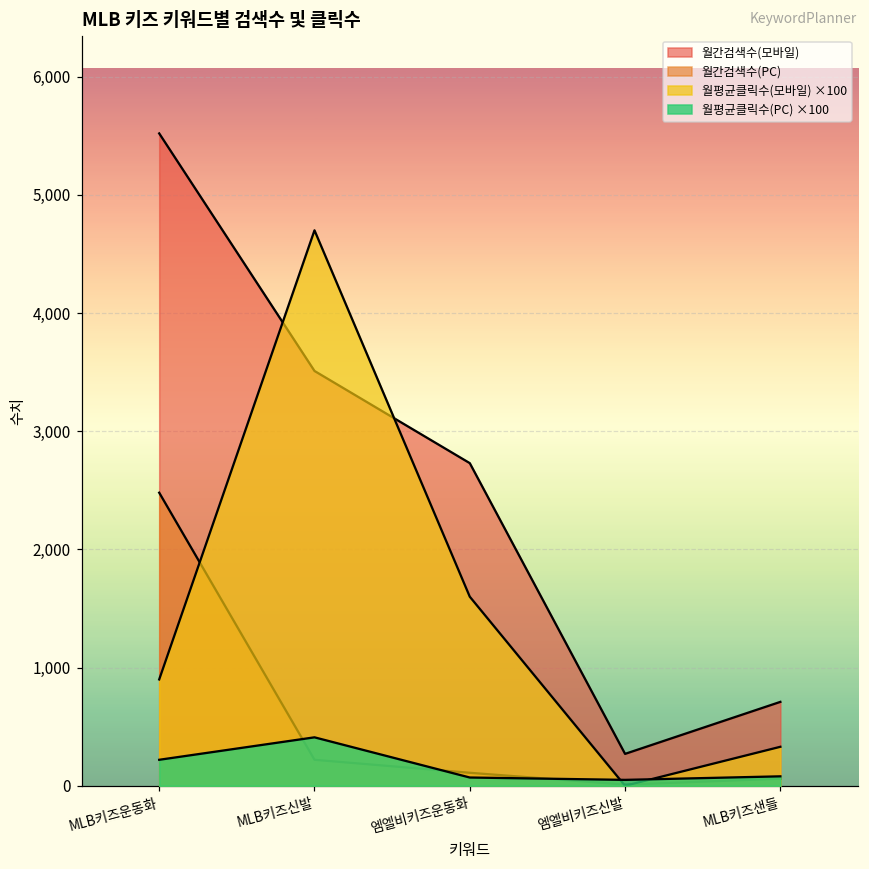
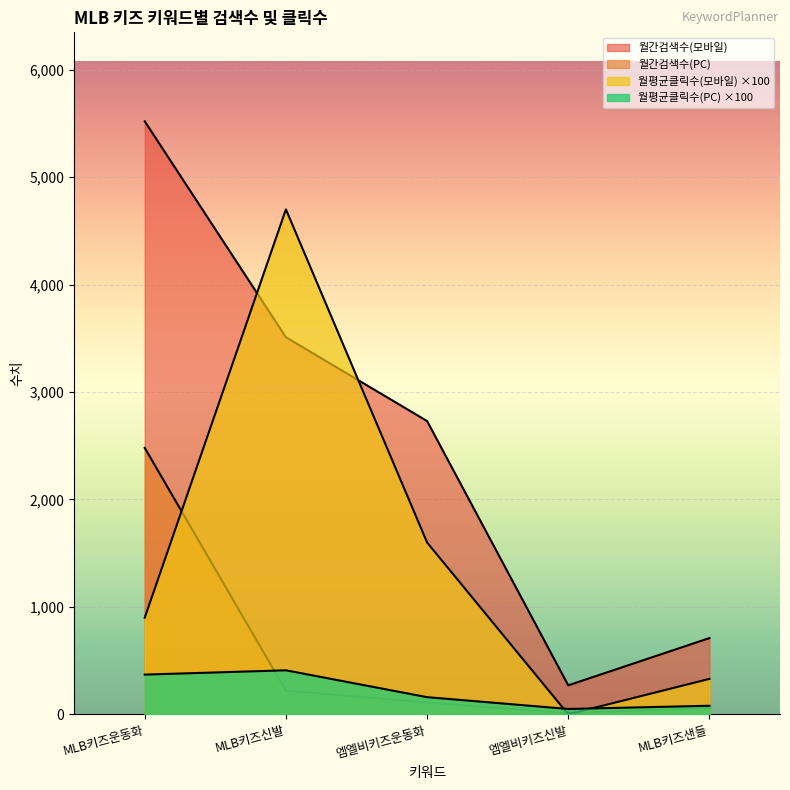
  {
    "월평균클릭수(모바일) ×100": {
      "MLB키즈운동화": "900",
      "MLB키즈신발": "4,700",
      "엠엘비키즈운동화": "1,600",
      "MLB키즈샌들": "330"
    },
    "월평균클릭수(PC) ×100": {
-     "MLB키즈운동화": "220",
+     "MLB키즈운동화": "370",
      "MLB키즈신발": "410",
-     "엠엘비키즈운동화": "70",
+     "엠엘비키즈운동화": "160",
      "엠엘비키즈신발": "50"
    }
  }
